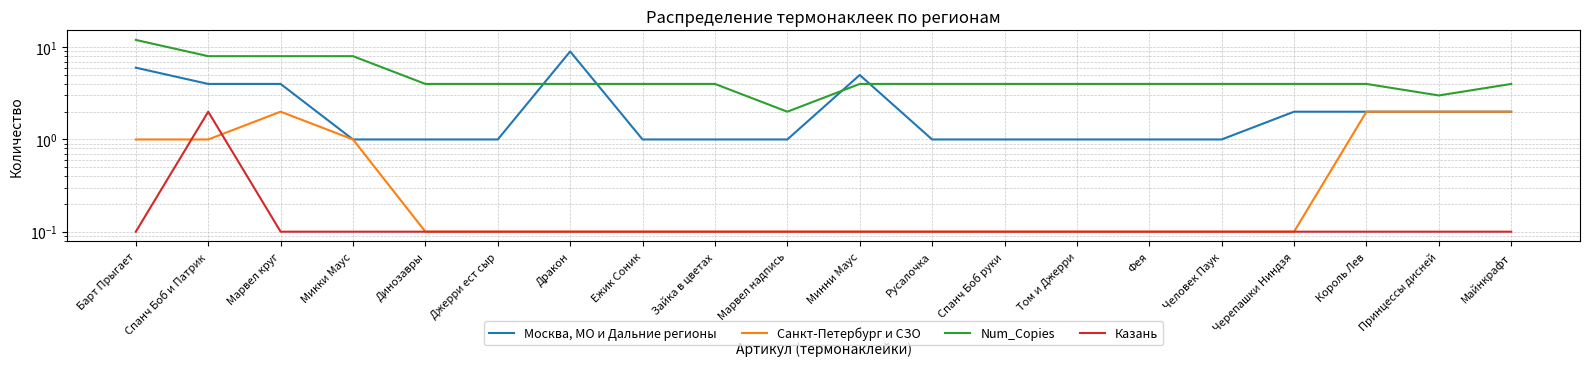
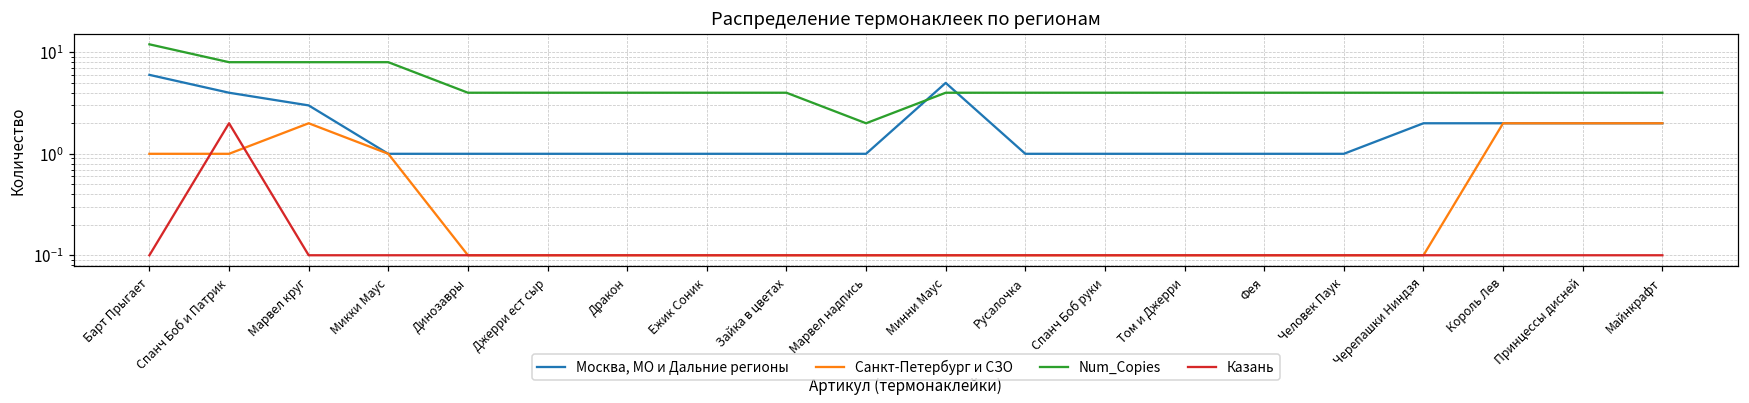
  {
    "Москва, МО и Дальние регионы": {
      "Барт Прыгает": 6,
      "Спанч Боб и Патрик": 4,
-     "Марвел круг": 4,
+     "Марвел круг": 3,
      "Динозавры": 1,
      "Джерри ест сыр": 1,
-     "Дракон": 9,
+     "Дракон": 1,
      "Ежик Соник": 1,
      "Зайка в цветах": 1,
      "Марвел надпись": 1,
      "Минни Маус": 5,
      "Русалочка": 1,
      "Спанч Боб руки": 1,
      "Том и Джерри": 1,
      "Фея": 1,
      "Человек Паук": 1,
      "Черепашки Ниндзя": 2
    },
    "Санкт-Петербург и СЗО": {
      "Барт Прыгает": 1,
      "Спанч Боб и Патрик": 1,
      "Марвел круг": 2
    },
    "Num_Copies": {
      "Барт Прыгает": 12,
      "Спанч Боб и Патрик": 8,
      "Марвел круг": 8,
      "Микки Маус": 8,
      "Динозавры": 4,
      "Джерри ест сыр": 4,
      "Дракон": 4,
      "Ежик Соник": 4,
      "Зайка в цветах": 4,
      "Марвел надпись": 2,
      "Минни Маус": 4,
      "Русалочка": 4,
      "Спанч Боб руки": 4,
      "Том и Джерри": 4,
      "Фея": 4,
      "Человек Паук": 4,
      "Черепашки Ниндзя": 4,
      "Король Лев": 4,
-     "Принцессы дисней": 3,
+     "Принцессы дисней": 4,
      "Майнкрафт": 4
    },
    "Казань": {
      "Барт Прыгает": 0.10,
      "Спанч Боб и Патрик": 2,
      "Марвел круг": 0.10,
      "Микки Маус": 0.10,
      "Король Лев": 0.10,
      "Принцессы дисней": 0.10,
      "Майнкрафт": 0.10
    }
  }
